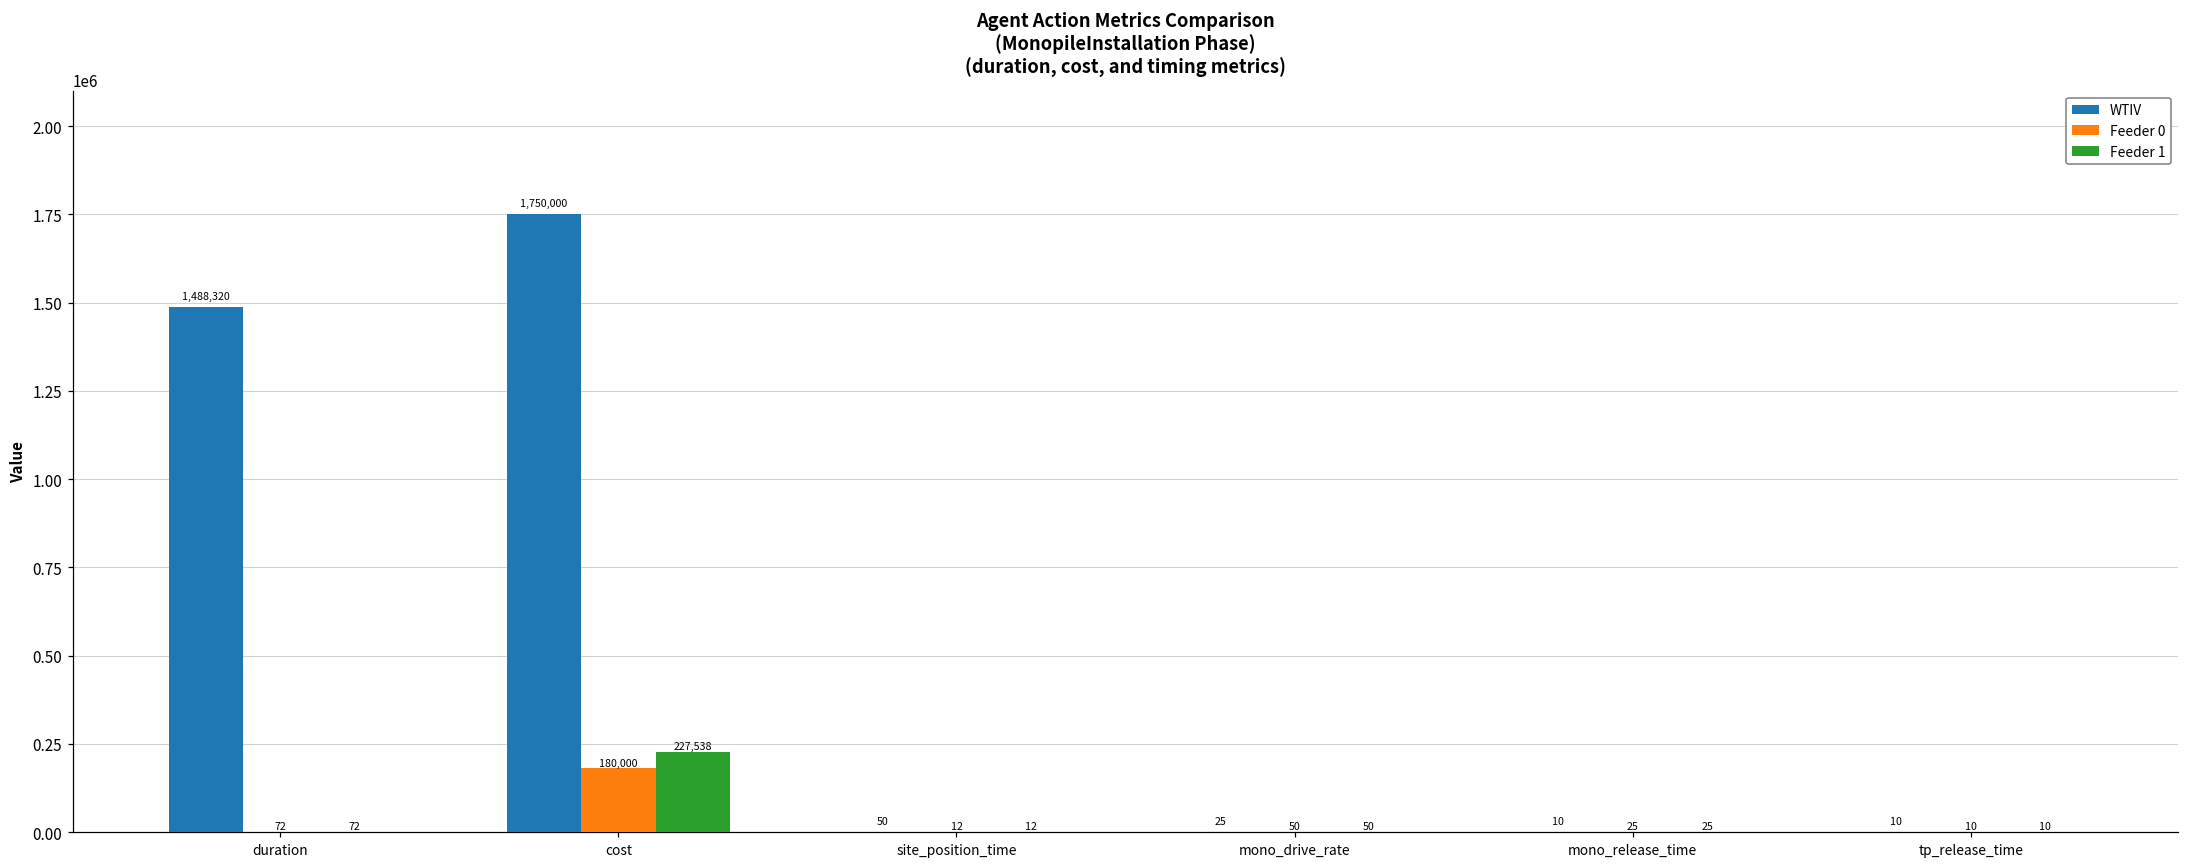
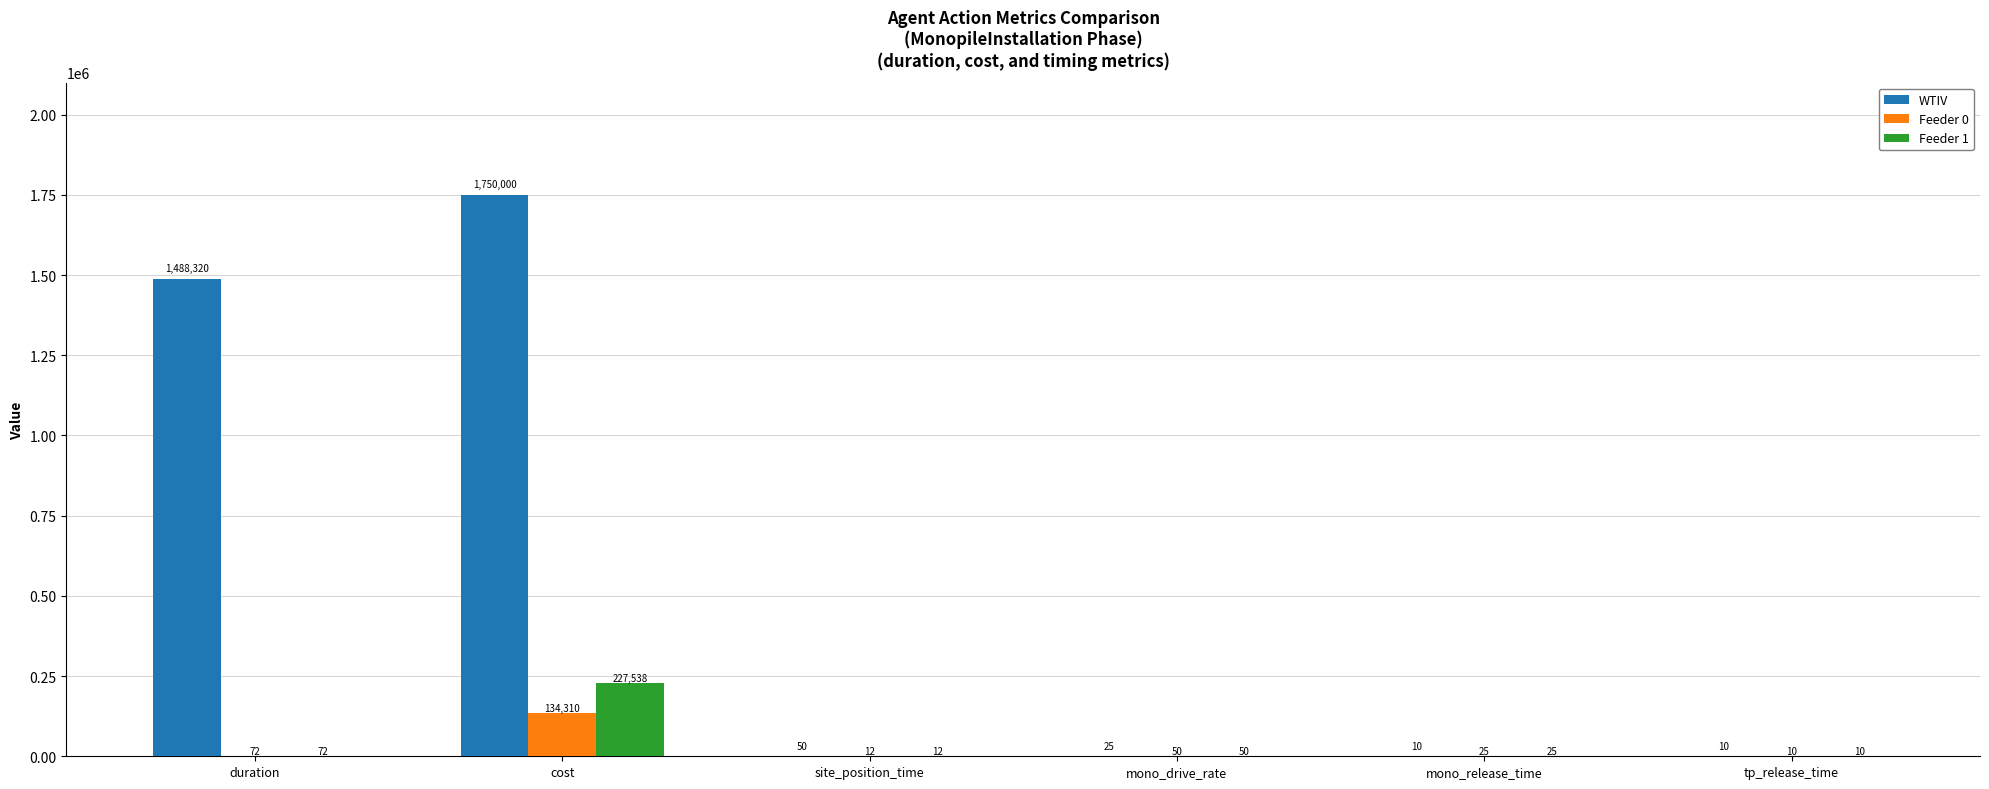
  {
    "WTIV": {
      "duration": "1,488,320",
      "cost": "1,750,000",
      "site_position_time": "50",
      "mono_drive_rate": "25",
      "mono_release_time": "10",
      "tp_release_time": "10"
    },
    "Feeder 0": {
      "duration": "72",
-     "cost": "180,000",
+     "cost": "134,310",
      "site_position_time": "12",
      "mono_drive_rate": "50",
      "mono_release_time": "25",
      "tp_release_time": "10"
    },
    "Feeder 1": {
      "duration": "72",
      "cost": "227,538",
      "site_position_time": "12",
      "mono_drive_rate": "50",
      "mono_release_time": "25",
      "tp_release_time": "10"
    }
  }
